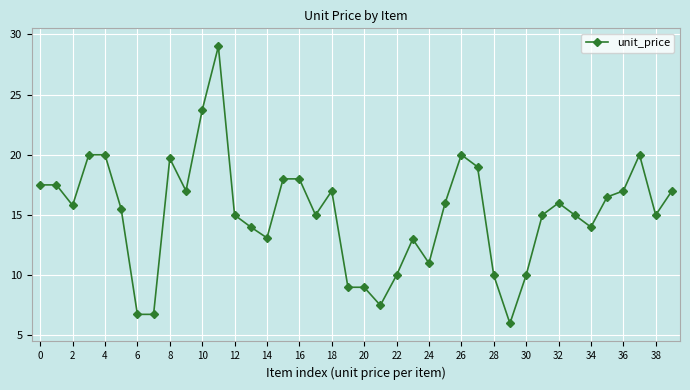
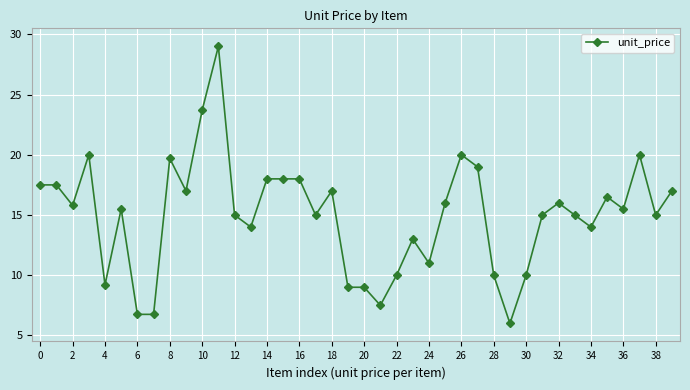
  {
    "0": 17.5,
    "2": 15.8,
-   "4": 20.0,
+   "4": 9.2,
    "6": 6.8,
    "8": 19.7,
    "10": 23.7,
    "12": 15.0,
-   "14": 13.1,
+   "14": 18.0,
    "16": 18.0,
    "18": 17.0,
    "20": 9.0,
    "22": 10.0,
    "24": 11.0,
    "26": 20.0,
    "28": 10.0,
    "30": 10.0,
    "32": 16.0,
    "34": 14.0,
-   "36": 17.0,
+   "36": 15.5,
    "38": 15.0
  }
